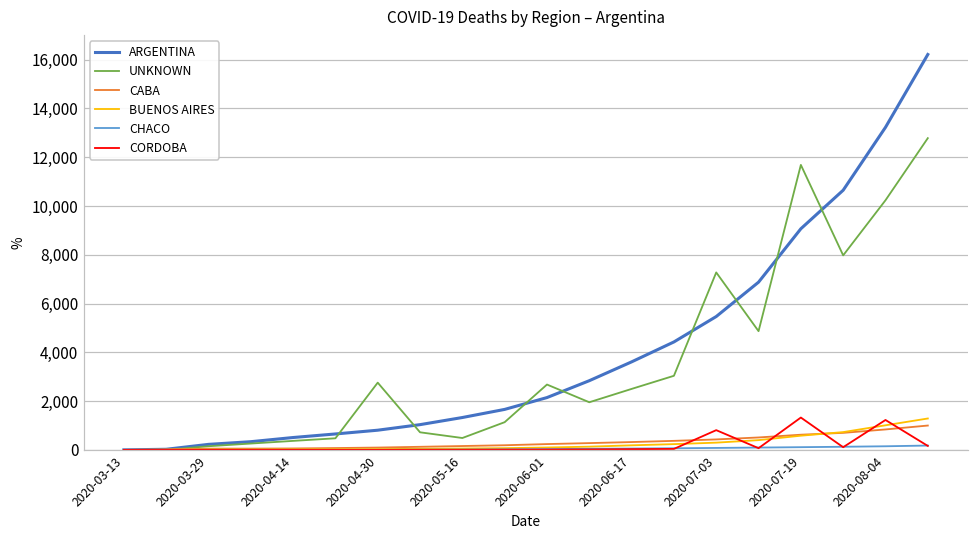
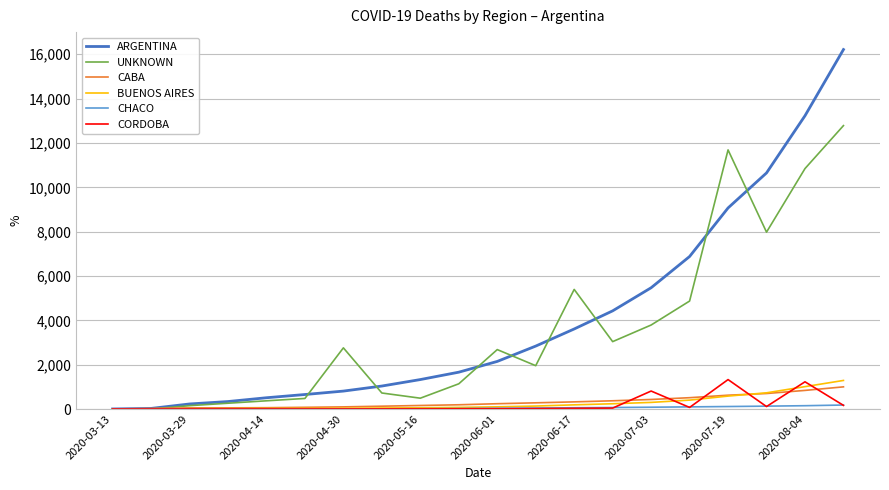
  {
    "UNKNOWN": {
      "2020-04-14": "400",
      "2020-04-30": "2,800",
      "2020-05-16": "500",
      "2020-06-01": "2,700",
-     "2020-06-17": "2,500",
-     "2020-07-03": "7,300",
+     "2020-06-17": "5,400",
+     "2020-07-03": "3,800",
      "2020-07-19": "11,700",
-     "2020-08-04": "10,200"
+     "2020-08-04": "10,800"
    },
    "CABA": {
      "2020-06-01": "200",
      "2020-06-17": "300",
      "2020-07-03": "400",
      "2020-08-04": "800"
    },
    "BUENOS AIRES": {
      "2020-06-17": "200",
      "2020-07-03": "300",
      "2020-08-04": "1,000"
    },
    "CORDOBA": {
      "2020-07-03": "800",
      "2020-07-19": "1,300",
      "2020-08-04": "1,200"
    }
  }
